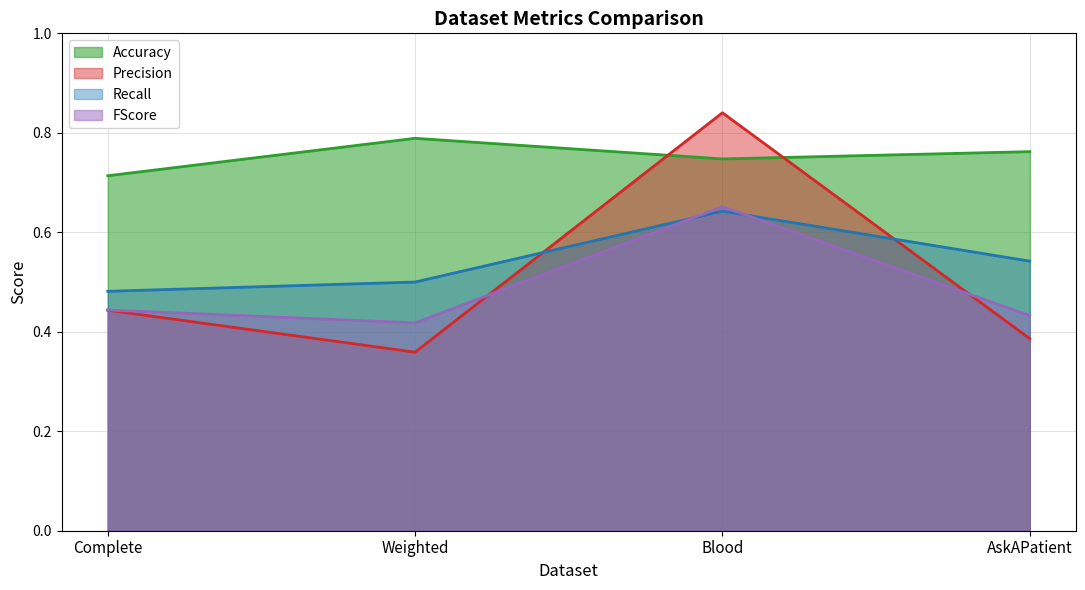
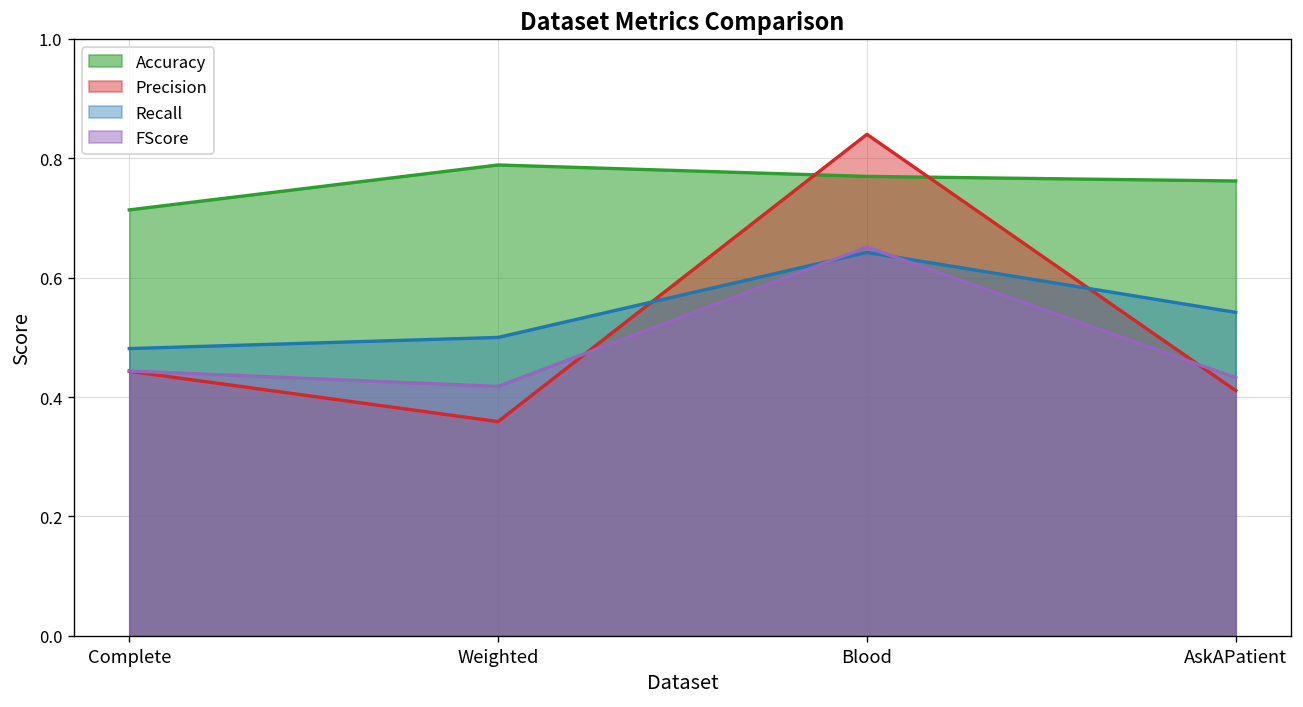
  {
    "Accuracy": {
      "Complete": 0.71,
      "Weighted": 0.79,
-     "Blood": 0.75,
+     "Blood": 0.77,
      "AskAPatient": 0.76
    },
    "Precision": {
      "Weighted": 0.36,
      "Blood": 0.84,
-     "AskAPatient": 0.39
+     "AskAPatient": 0.41
    },
    "Recall": {
      "Complete": 0.48,
      "Weighted": 0.50,
      "Blood": 0.64,
      "AskAPatient": 0.54
    },
    "FScore": {
      "Weighted": 0.42,
      "Blood": 0.65,
      "AskAPatient": 0.43
    }
  }
